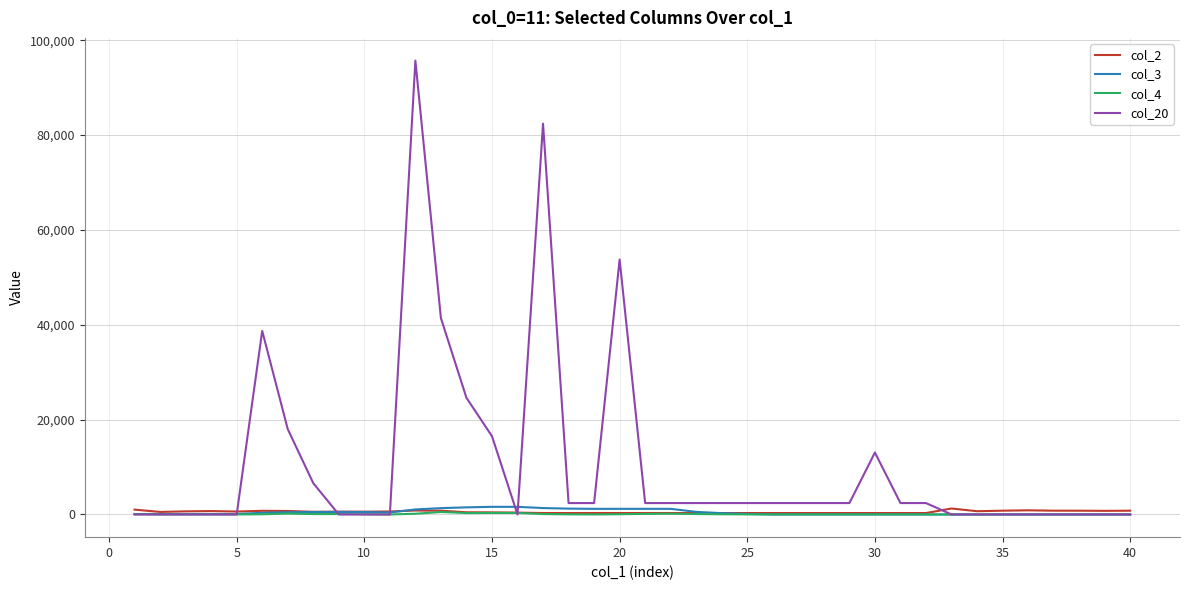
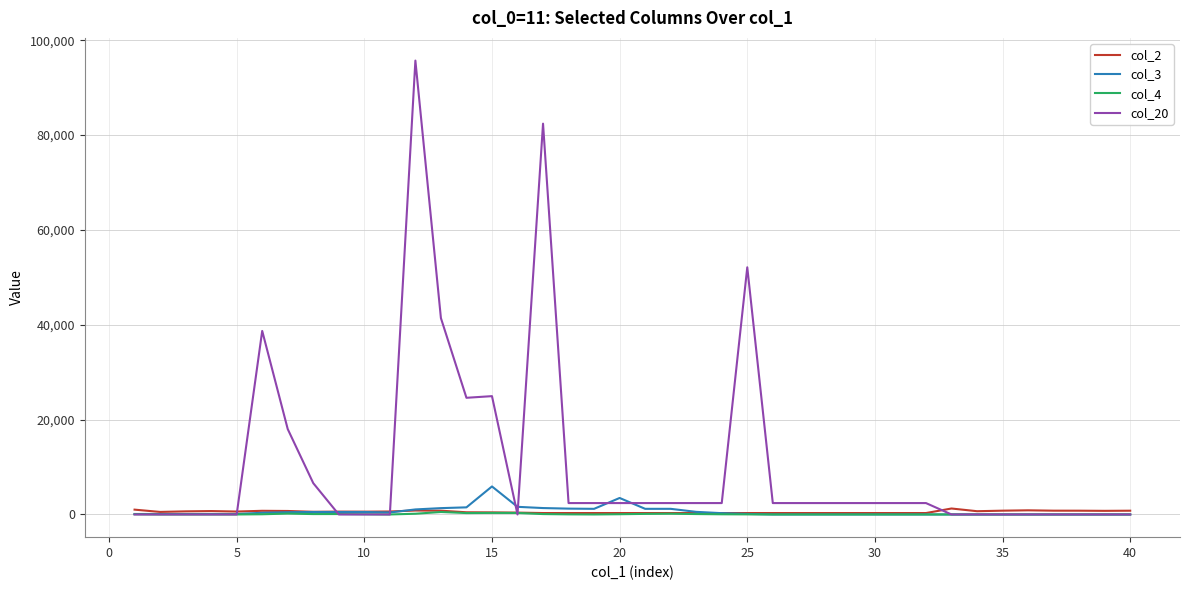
  {
    "col_2": {
      "35": "1,000",
      "40": "1,000"
    },
    "col_3": {
-     "15": "2,000",
-     "20": "1,000"
+     "15": "6,000",
+     "20": "3,000"
    },
    "col_20": {
-     "15": "17,000",
-     "20": "54,000",
-     "25": "2,000",
-     "30": "13,000"
+     "15": "25,000",
+     "20": "2,000",
+     "25": "52,000",
+     "30": "2,000"
    }
  }
